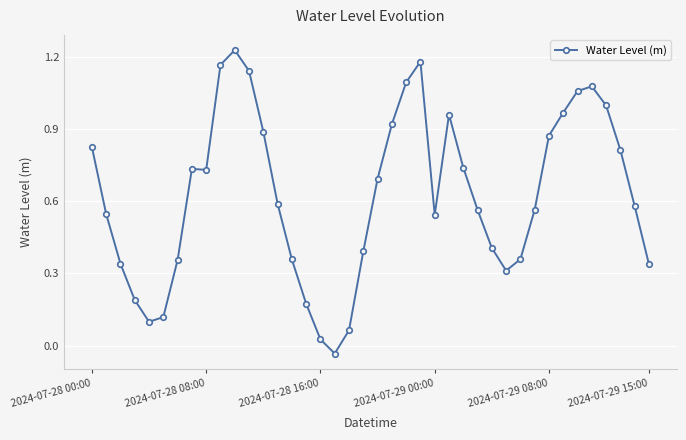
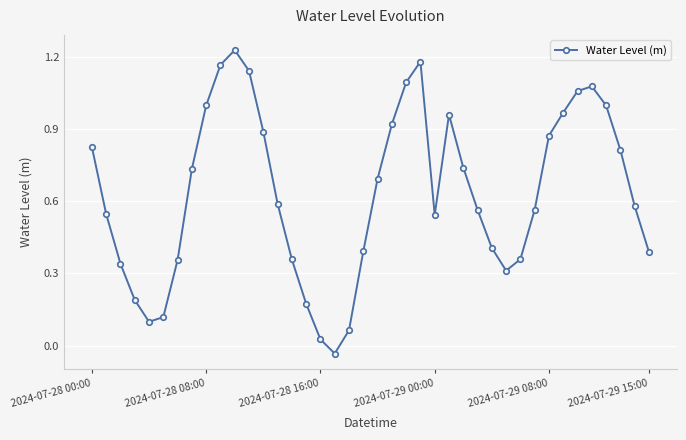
  {
    "2024-07-28 00:00": 0.83,
-   "2024-07-28 08:00": 0.73,
+   "2024-07-28 08:00": 1.00,
    "2024-07-28 16:00": 0.03,
    "2024-07-29 00:00": 0.54,
    "2024-07-29 08:00": 0.87,
-   "2024-07-29 15:00": 0.34
+   "2024-07-29 15:00": 0.39
  }
